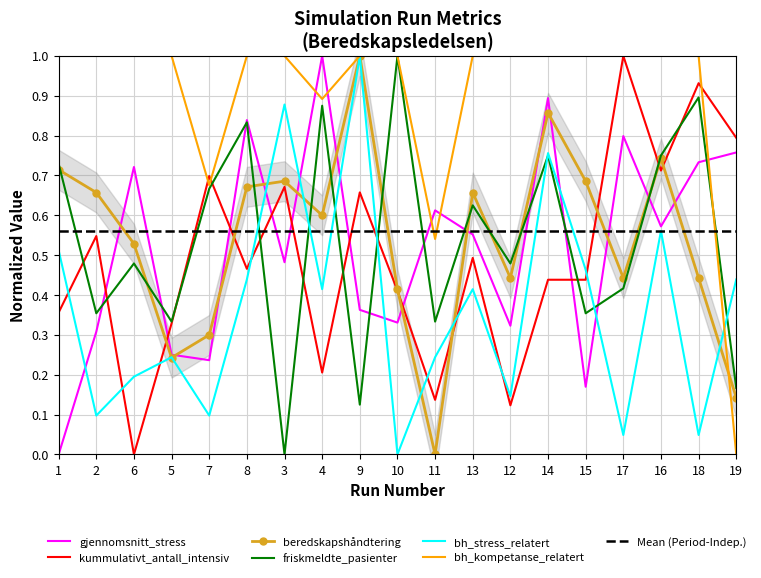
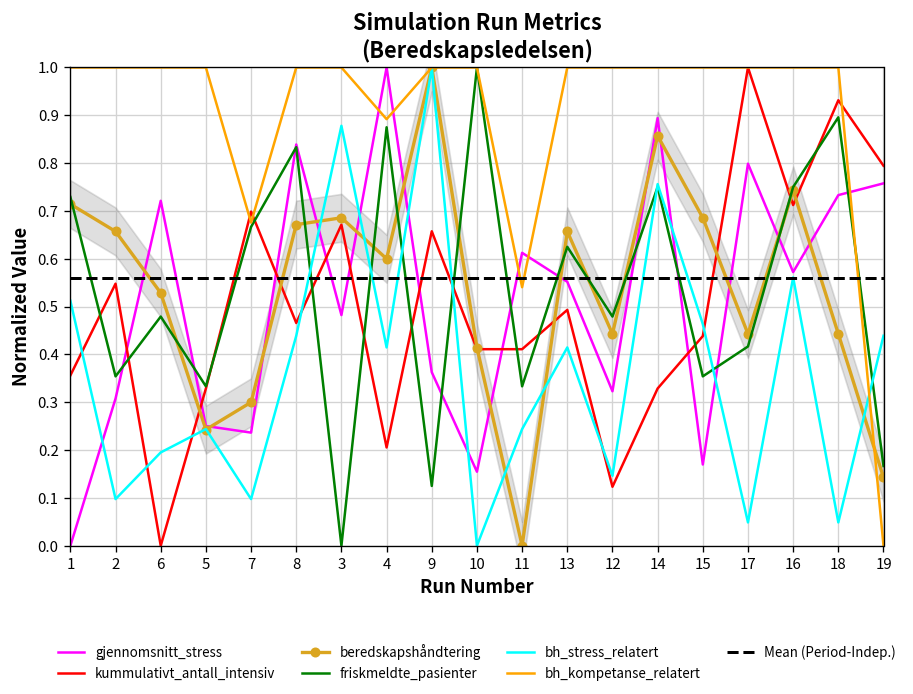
  {
    "gjennomsnitt_stress": {
      "1": 0.00,
      "2": 0.31,
      "6": 0.72,
      "7": 0.24,
      "3": 0.48,
      "4": 1.00,
      "9": 0.36,
-     "10": 0.33,
+     "10": 0.15,
      "11": 0.61,
      "13": 0.55,
      "12": 0.32,
      "14": 0.89,
      "15": 0.17,
      "17": 0.80,
      "16": 0.57,
      "18": 0.73,
      "19": 0.76
    },
    "kummulativt_antall_intensiv": {
      "1": 0.36,
      "2": 0.55,
      "6": 0.00,
      "7": 0.70,
      "8": 0.47,
      "3": 0.67,
      "4": 0.21,
      "9": 0.66,
-     "11": 0.14,
+     "11": 0.41,
      "13": 0.49,
      "12": 0.12,
-     "14": 0.44,
+     "14": 0.33,
      "15": 0.44,
      "16": 0.71,
      "18": 0.93,
      "19": 0.79
    },
    "friskmeldte_pasienter": {
      "1": 0.73,
      "2": 0.35,
      "6": 0.48,
      "7": 0.67,
      "3": 0.00,
      "4": 0.88,
      "9": 0.13,
      "11": 0.33,
      "13": 0.63,
      "12": 0.48,
      "15": 0.35,
      "17": 0.42,
      "16": 0.75,
      "18": 0.90,
      "19": 0.17
    },
    "bh_stress_relatert": {
      "1": 0.51,
      "2": 0.10,
      "6": 0.20,
      "7": 0.10,
      "8": 0.44,
      "3": 0.88,
      "4": 0.41,
      "10": 0.00,
      "11": 0.24,
      "13": 0.41,
      "12": 0.15,
      "15": 0.46,
      "17": 0.05,
      "16": 0.56,
      "18": 0.05,
      "19": 0.44
    }
  }
